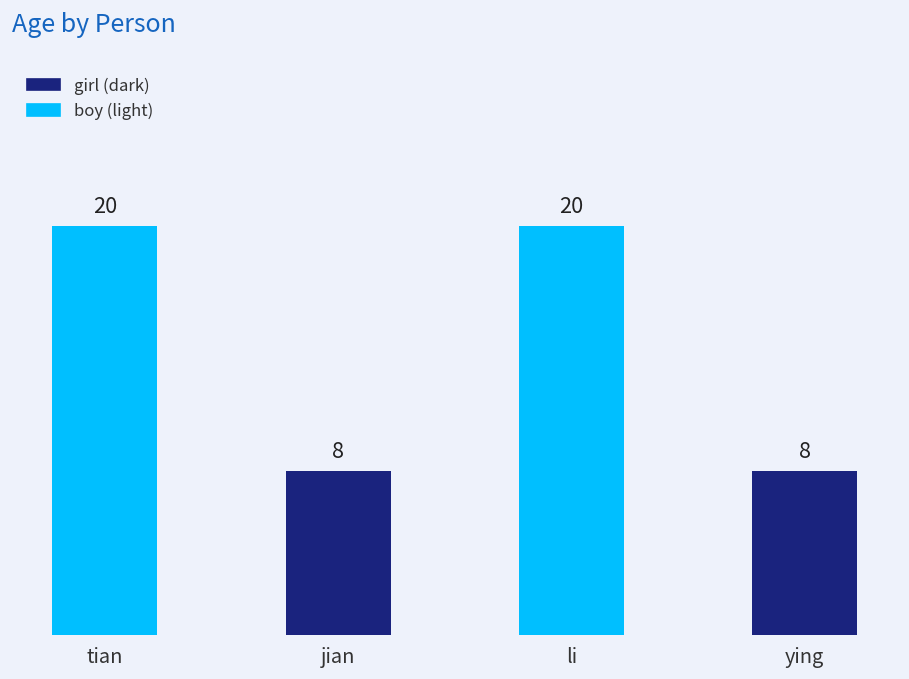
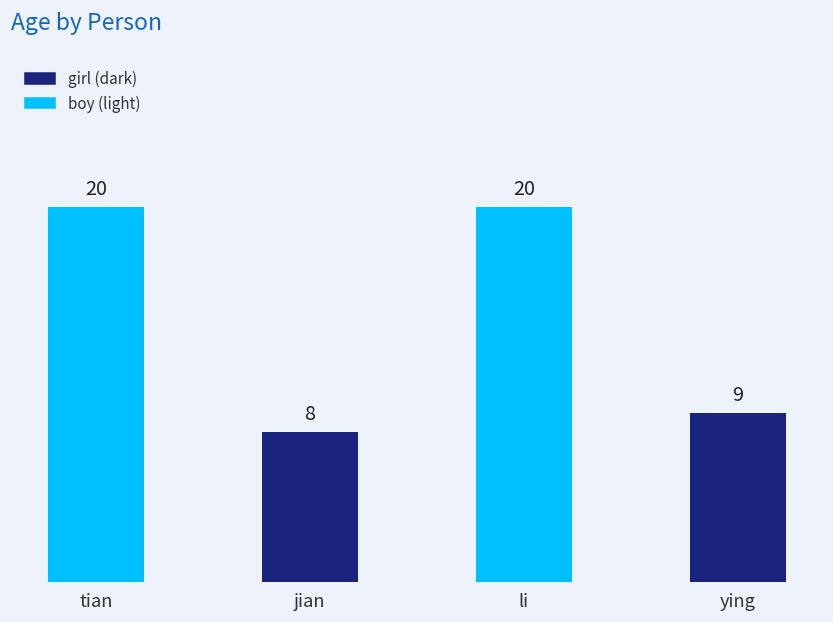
  {
    "tian": 20,
    "jian": 8,
    "li": 20,
-   "ying": 8
+   "ying": 9
  }
